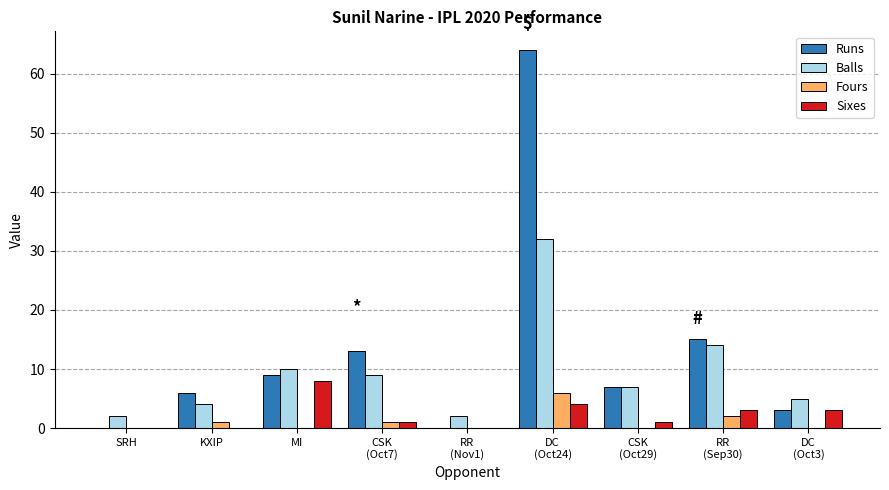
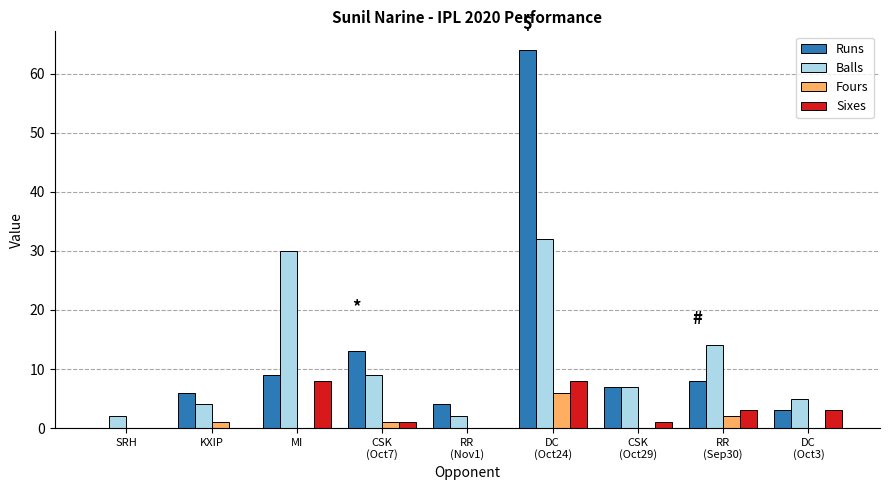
  {
    "Runs": {
      "SRH": 0,
      "KXIP": 6,
      "MI": 9,
      "CSK (Oct7)": 13,
-     "RR (Nov1)": 0,
+     "RR (Nov1)": 4,
      "DC (Oct24)": 64,
      "CSK (Oct29)": 7,
-     "RR (Sep30)": 15,
+     "RR (Sep30)": 8,
      "DC (Oct3)": 3
    },
    "Balls": {
      "SRH": 2,
      "KXIP": 4,
-     "MI": 10,
+     "MI": 30,
      "CSK (Oct7)": 9,
      "RR (Nov1)": 2,
      "DC (Oct24)": 32,
      "CSK (Oct29)": 7,
      "RR (Sep30)": 14,
      "DC (Oct3)": 5
    },
    "Fours": {
      "SRH": 0,
      "KXIP": 1,
      "MI": 0,
      "CSK (Oct7)": 1,
      "RR (Nov1)": 0,
      "DC (Oct24)": 6,
      "CSK (Oct29)": 0,
      "RR (Sep30)": 2,
      "DC (Oct3)": 0
    },
    "Sixes": {
      "SRH": 0,
      "KXIP": 0,
      "MI": 8,
      "CSK (Oct7)": 1,
      "RR (Nov1)": 0,
-     "DC (Oct24)": 4,
+     "DC (Oct24)": 8,
      "CSK (Oct29)": 1,
      "RR (Sep30)": 3,
      "DC (Oct3)": 3
    }
  }
